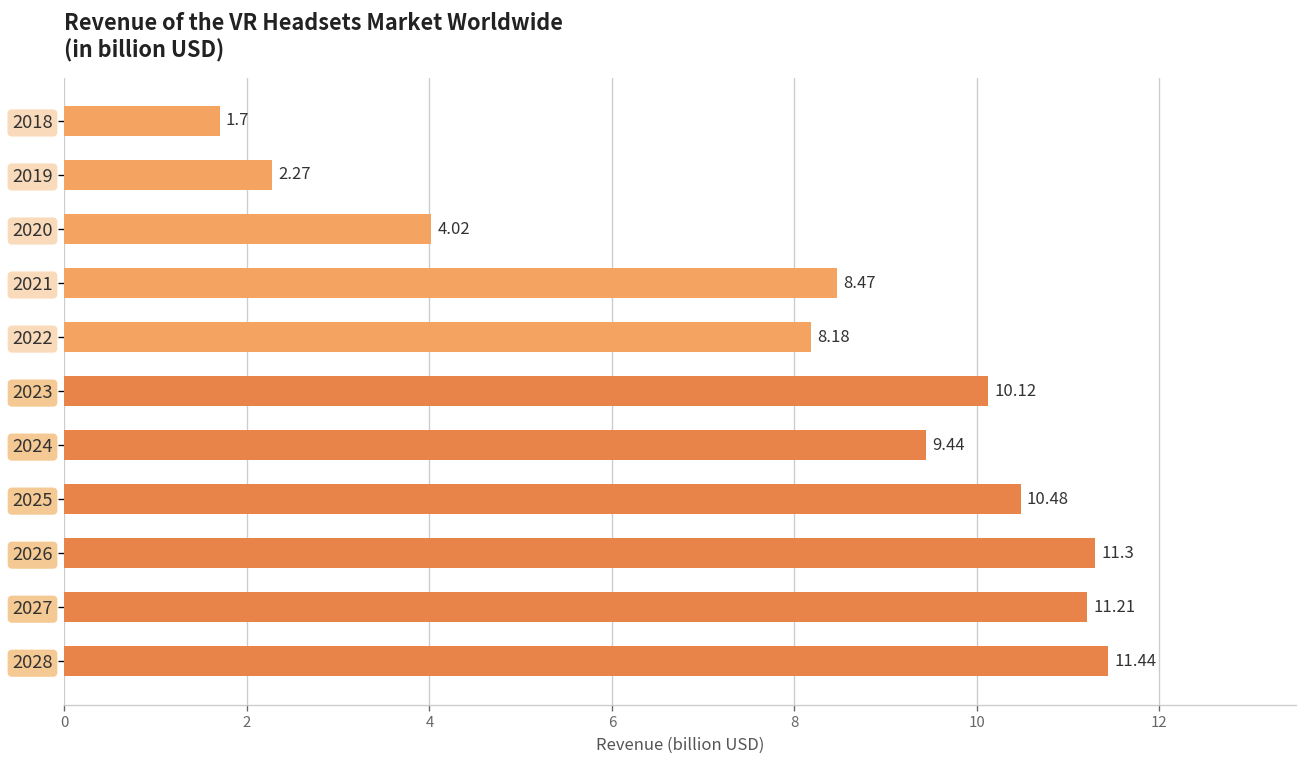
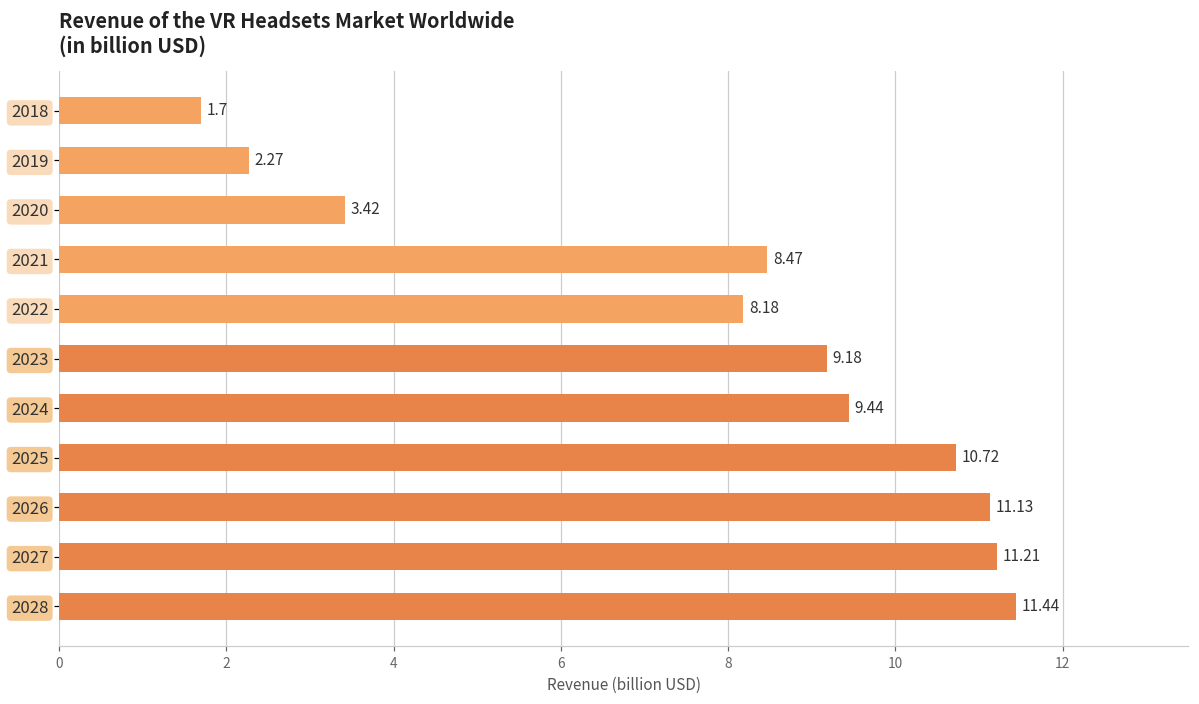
  {
    "2018": 1.7,
    "2019": 2.27,
-   "2020": 4.02,
+   "2020": 3.42,
    "2021": 8.47,
    "2022": 8.18,
-   "2023": 10.12,
+   "2023": 9.18,
    "2024": 9.44,
-   "2025": 10.48,
-   "2026": 11.3,
+   "2025": 10.72,
+   "2026": 11.13,
    "2027": 11.21,
    "2028": 11.44
  }
